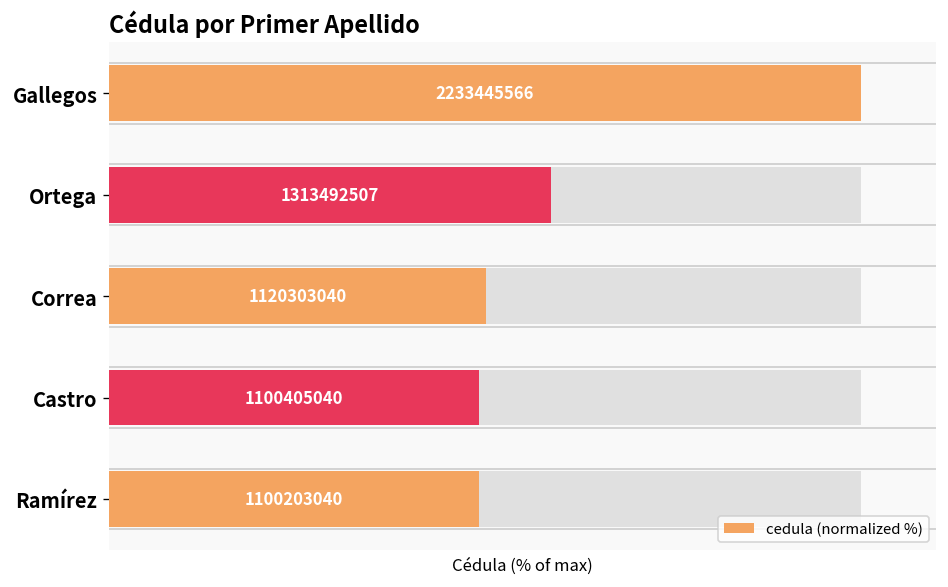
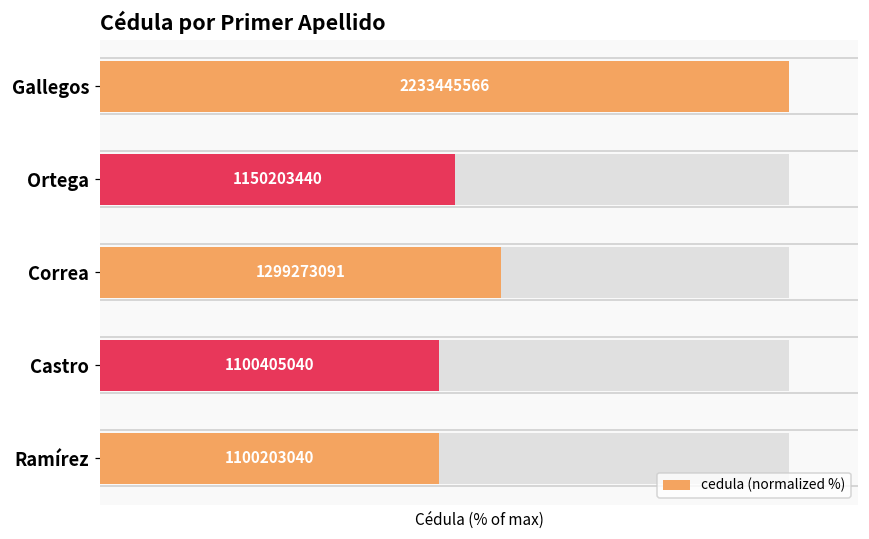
  {
    "cedula (normalized %)": {
-     "Ortega": 1313492507,
-     "Correa": 1120303040
+     "Ortega": 1150203440,
+     "Correa": 1299273091
    }
  }
